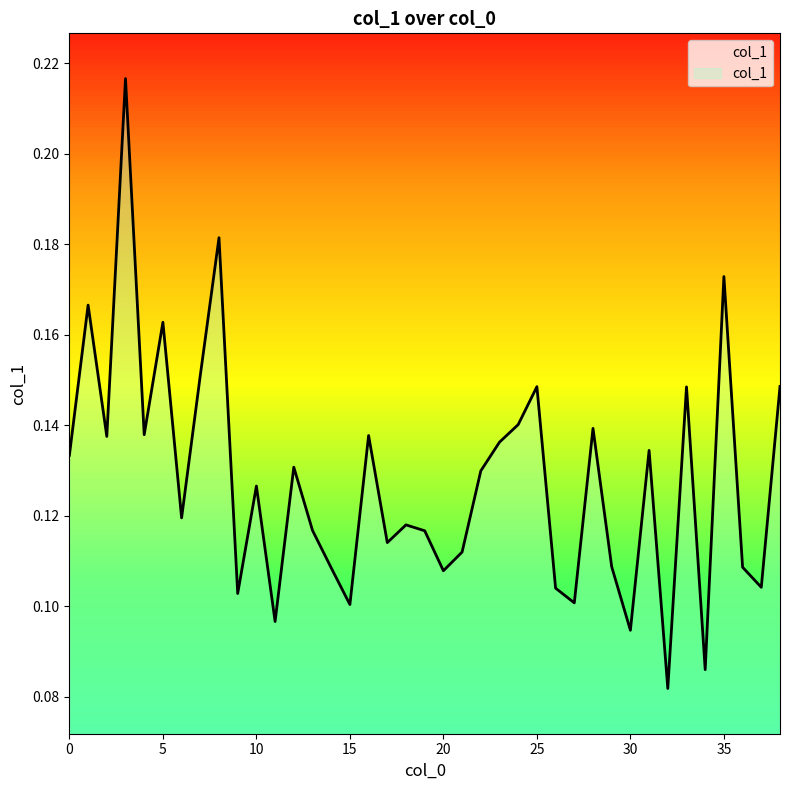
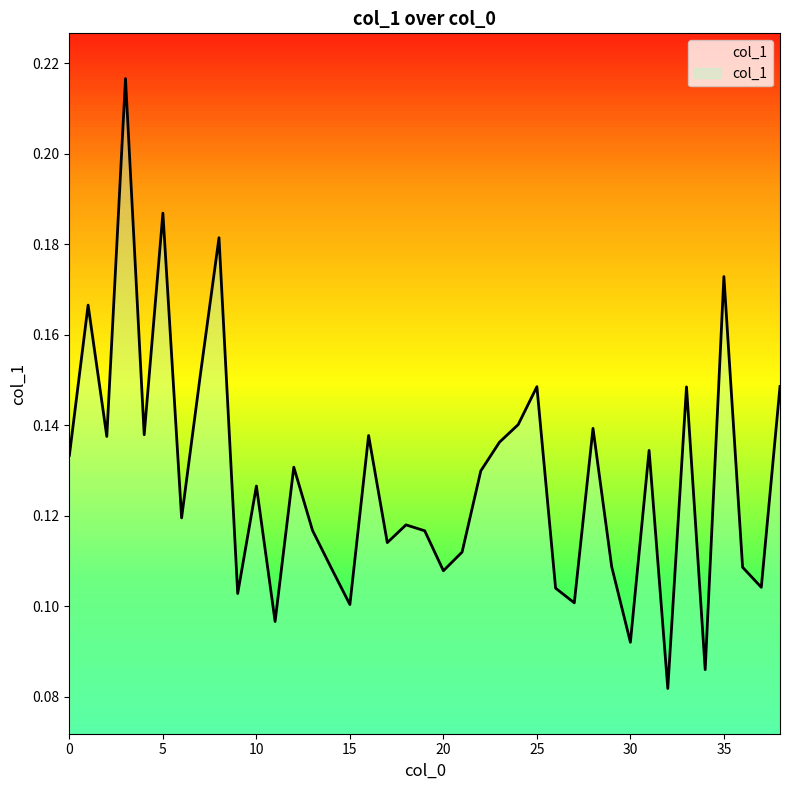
  {
    "0": 0.133,
-   "5": 0.163,
+   "5": 0.187,
    "10": 0.127,
    "15": 0.100,
    "20": 0.108,
    "25": 0.149,
-   "30": 0.095,
+   "30": 0.092,
    "35": 0.173
  }
